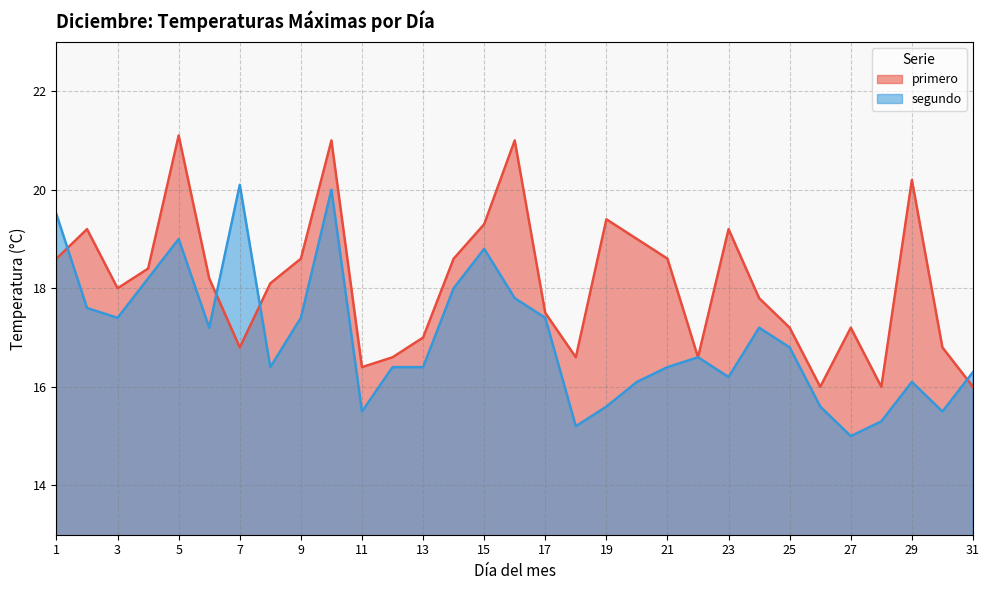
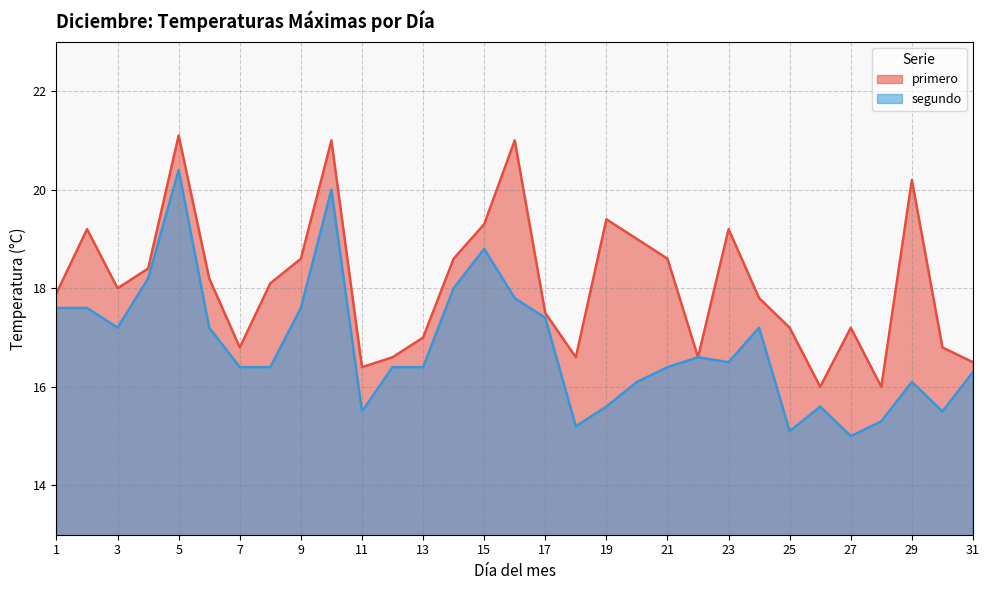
  {
    "primero": {
-     "1": 18.6,
+     "1": 17.9,
      "3": 18.0,
      "5": 21.1,
      "7": 16.8,
      "9": 18.6,
      "11": 16.4,
      "13": 17.0,
      "15": 19.3,
      "17": 17.5,
      "19": 19.4,
      "21": 18.6,
      "23": 19.2,
      "25": 17.2,
      "27": 17.2,
      "29": 20.2,
-     "31": 16.0
+     "31": 16.5
    },
    "segundo": {
-     "1": 19.5,
-     "3": 17.4,
-     "5": 19.0,
-     "7": 20.1,
-     "9": 17.4,
+     "1": 17.6,
+     "3": 17.2,
+     "5": 20.4,
+     "7": 16.4,
+     "9": 17.6,
      "11": 15.5,
      "13": 16.4,
      "15": 18.8,
      "17": 17.4,
      "19": 15.6,
      "21": 16.4,
-     "23": 16.2,
-     "25": 16.8,
+     "23": 16.5,
+     "25": 15.1,
      "27": 15.0,
      "29": 16.1,
      "31": 16.3
    }
  }
